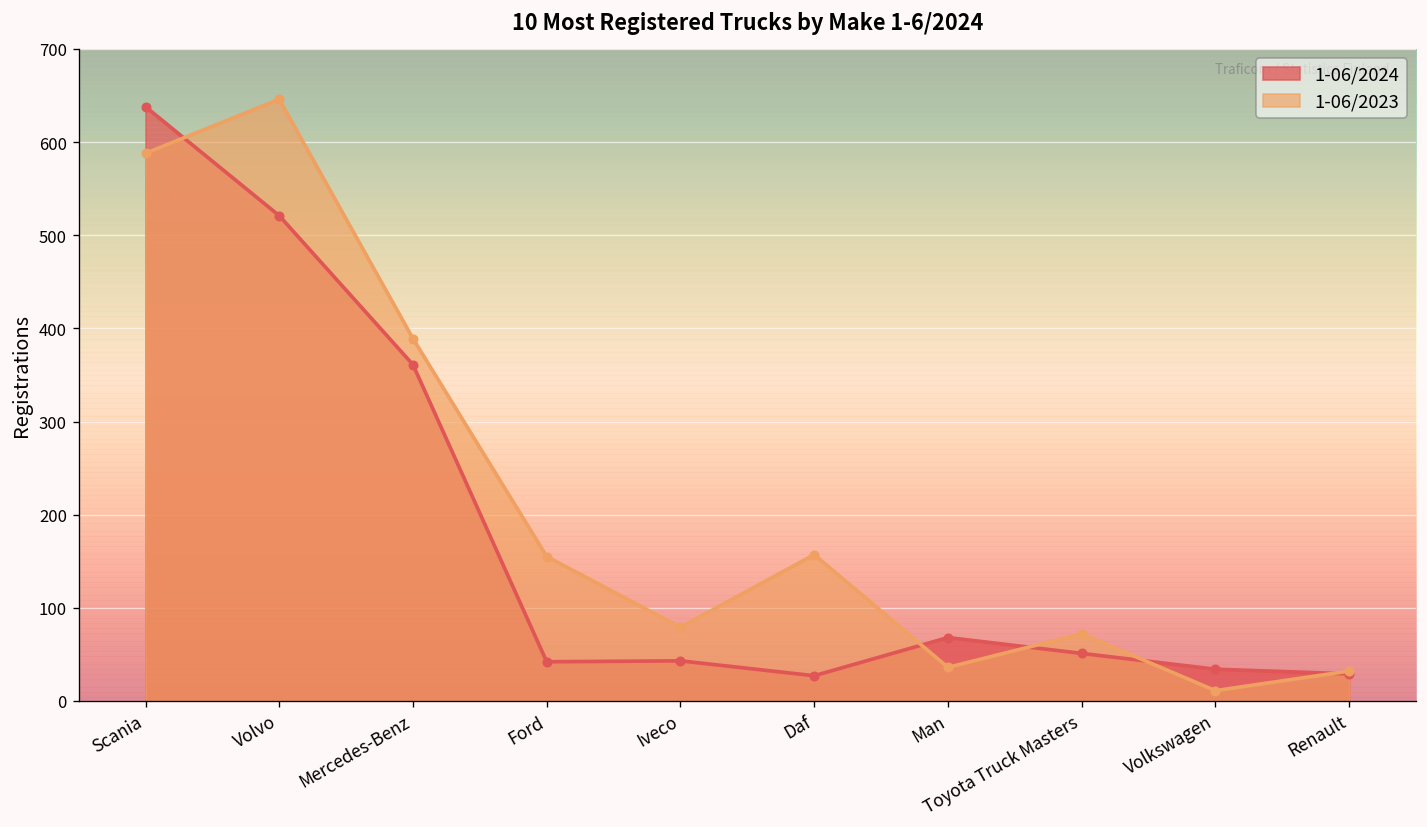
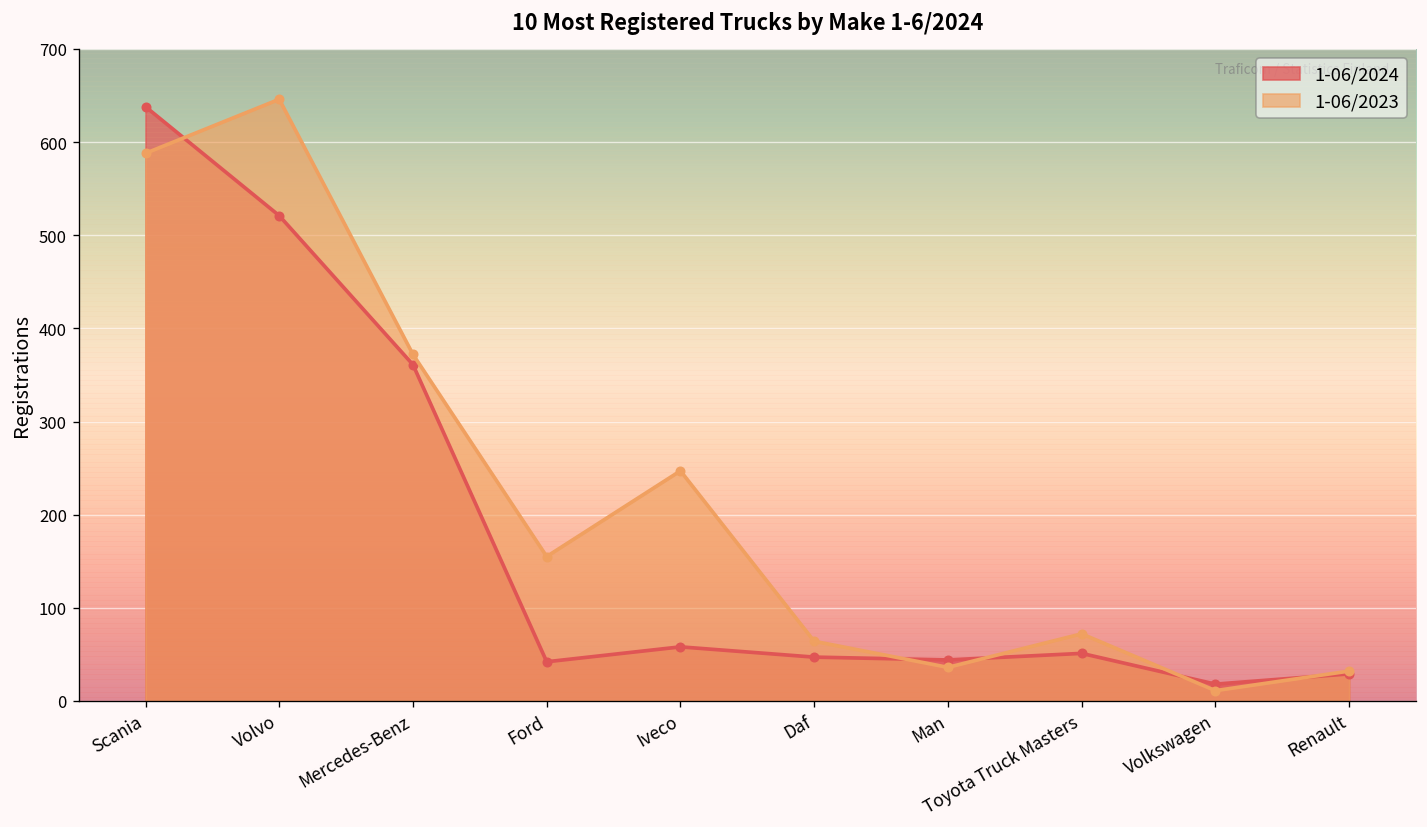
  {
    "1-06/2024": {
      "Scania": 640,
      "Volvo": 520,
      "Mercedes-Benz": 360,
      "Ford": 40,
-     "Iveco": 40,
-     "Daf": 30,
-     "Man": 70,
+     "Iveco": 60,
+     "Daf": 50,
+     "Man": 40,
      "Toyota Truck Masters": 50,
-     "Volkswagen": 30
+     "Volkswagen": 20
    },
    "1-06/2023": {
      "Scania": 590,
      "Volvo": 650,
-     "Mercedes-Benz": 390,
+     "Mercedes-Benz": 370,
      "Ford": 160,
-     "Iveco": 80,
-     "Daf": 160,
+     "Iveco": 250,
+     "Daf": 60,
      "Man": 40,
      "Toyota Truck Masters": 70,
      "Volkswagen": 10
    }
  }
